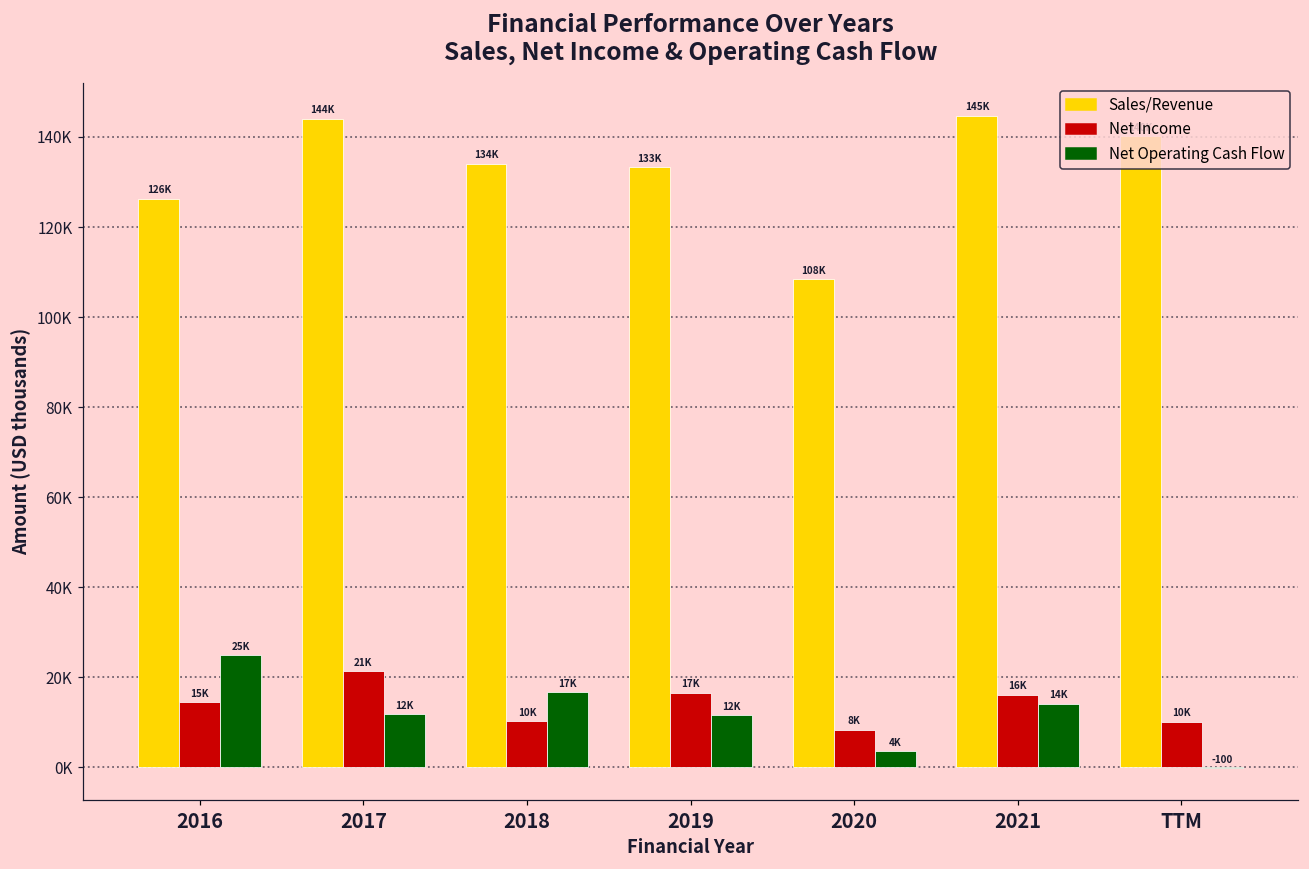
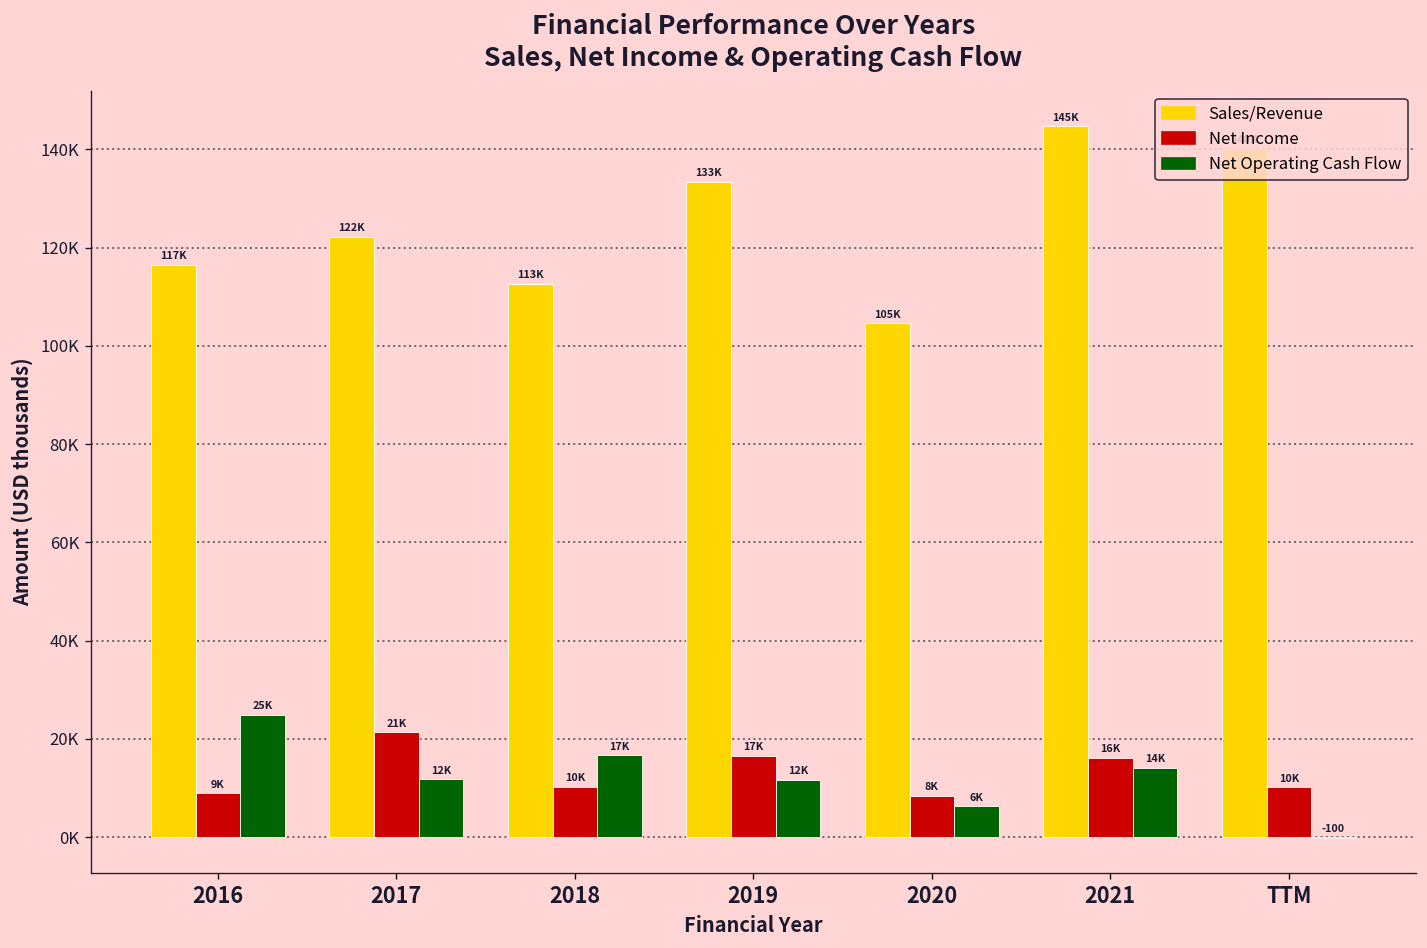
  {
    "Sales/Revenue": {
-     "2016": "126K",
-     "2017": "144K",
-     "2018": "134K",
+     "2016": "117K",
+     "2017": "122K",
+     "2018": "113K",
      "2019": "133K",
-     "2020": "108K",
+     "2020": "105K",
      "2021": "145K"
    },
    "Net Income": {
-     "2016": "15K",
+     "2016": "9K",
      "2017": "21K",
      "2018": "10K",
      "2019": "17K",
      "2020": "8K",
      "2021": "16K",
      "TTM": "10K"
    },
    "Net Operating Cash Flow": {
      "2016": "25K",
      "2017": "12K",
      "2018": "17K",
      "2019": "12K",
-     "2020": "4K",
+     "2020": "6K",
      "2021": "14K",
      "TTM": "-100"
    }
  }
